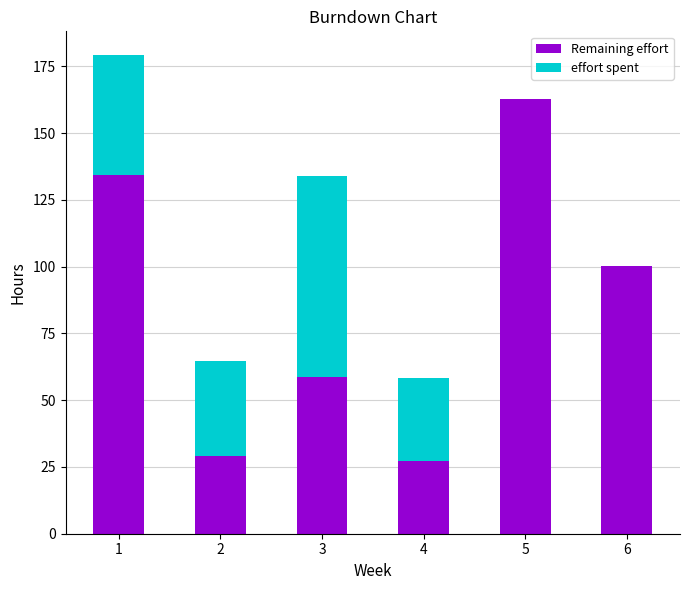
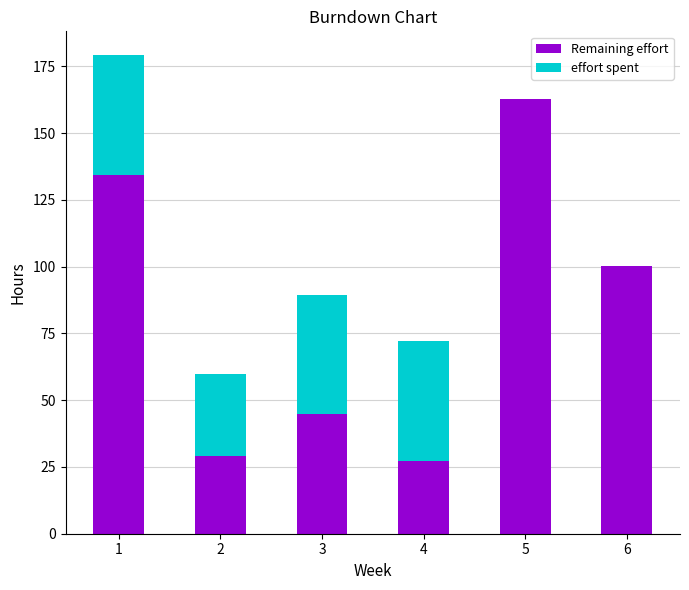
  {
    "Remaining effort": {
      "1": 134,
      "2": 29,
-     "3": 59,
+     "3": 45,
      "4": 27,
      "5": 163,
      "6": 100
    },
    "effort spent": {
      "1": 45,
-     "2": 36,
-     "3": 75,
-     "4": 31,
+     "2": 31,
+     "3": 45,
+     "4": 45,
      "5": 0,
      "6": 0
    }
  }
